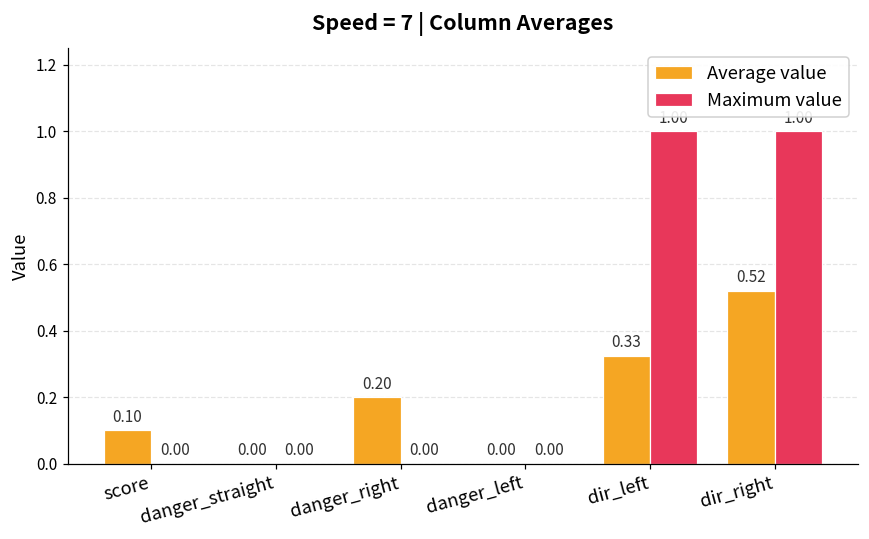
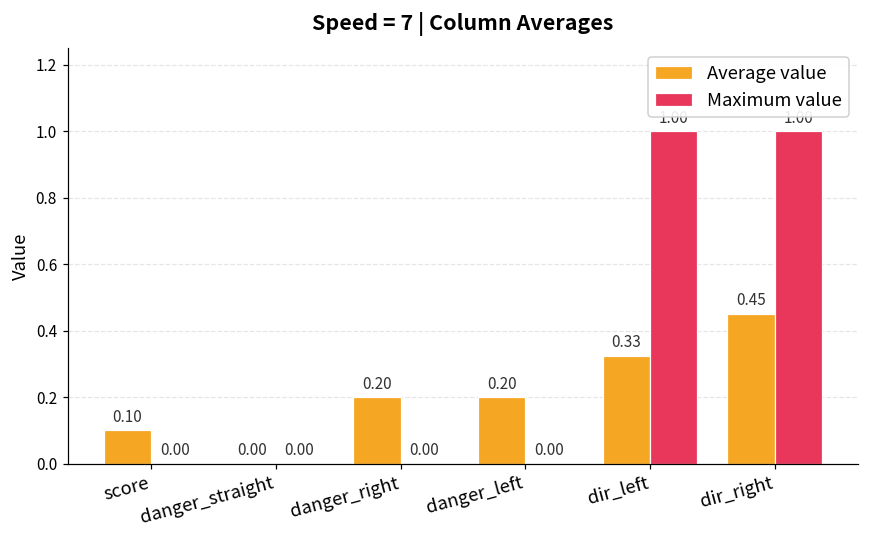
  {
    "Average value": {
      "score": 0.10,
      "danger_straight": 0.00,
      "danger_right": 0.20,
-     "danger_left": 0.00,
+     "danger_left": 0.20,
      "dir_left": 0.33,
-     "dir_right": 0.52
+     "dir_right": 0.45
    },
    "Maximum value": {
      "score": 0.00,
      "danger_straight": 0.00,
      "danger_right": 0.00,
      "danger_left": 0.00
    }
  }
